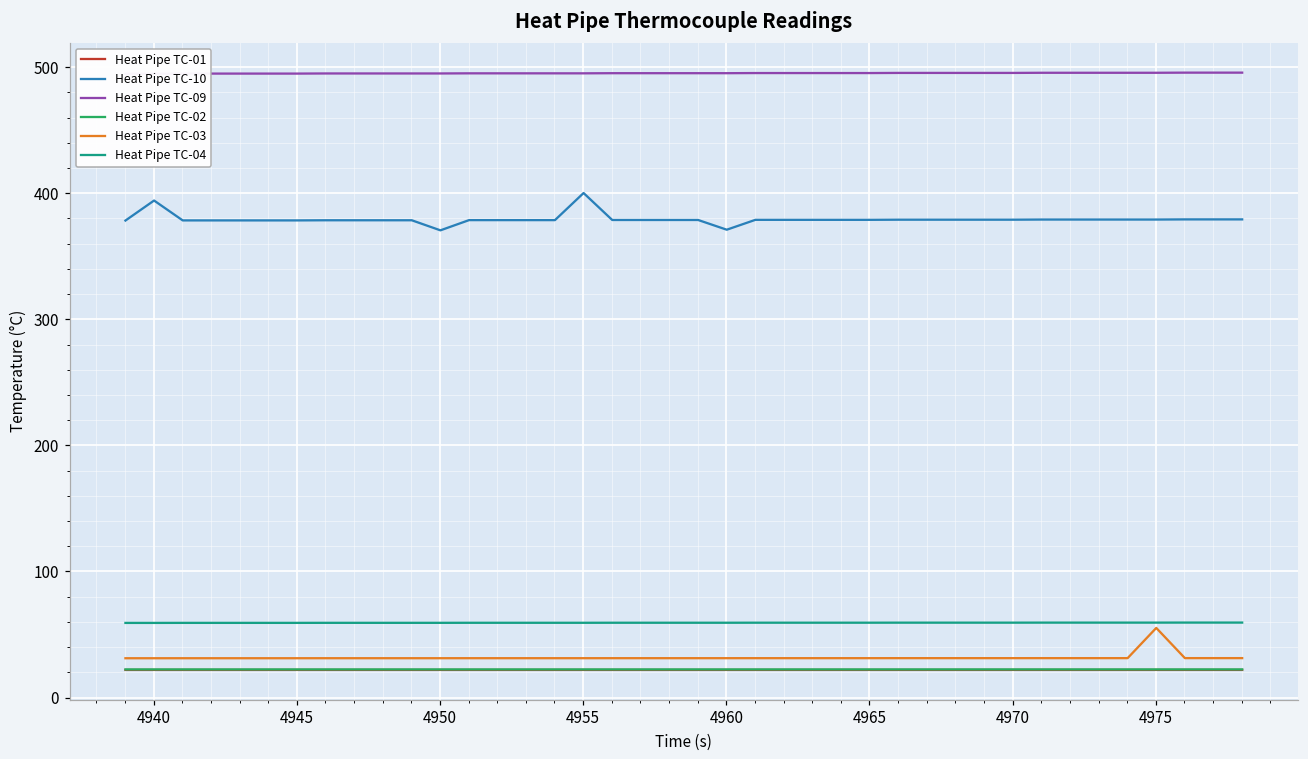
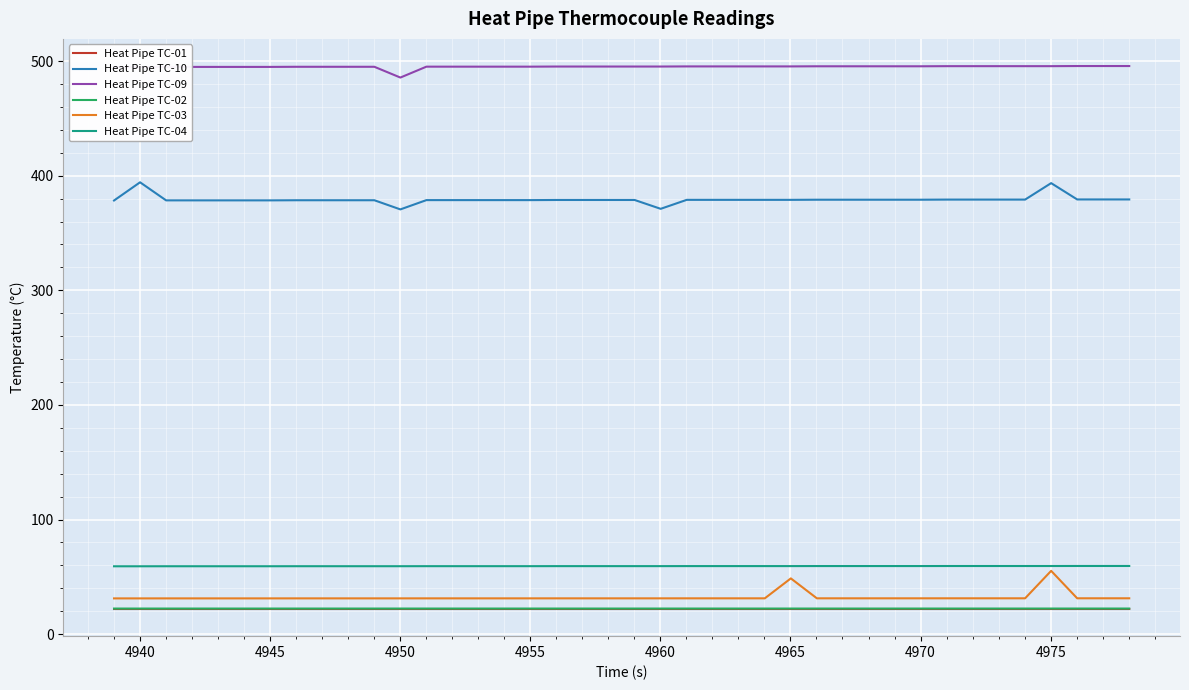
  {
    "Heat Pipe TC-10": {
      "4940": 394,
      "4945": 378,
      "4950": 371,
-     "4955": 400,
+     "4955": 379,
      "4960": 371,
      "4965": 379,
      "4970": 379,
-     "4975": 379
+     "4975": 393
    },
    "Heat Pipe TC-09": {
      "4945": 495,
-     "4950": 495,
+     "4950": 486,
      "4955": 495,
      "4960": 495,
      "4965": 495,
      "4970": 495,
      "4975": 496
    },
    "Heat Pipe TC-03": {
      "4940": 31,
      "4945": 31,
      "4950": 31,
      "4955": 31,
      "4960": 31,
-     "4965": 31,
+     "4965": 49,
      "4970": 31,
      "4975": 55
    }
  }
